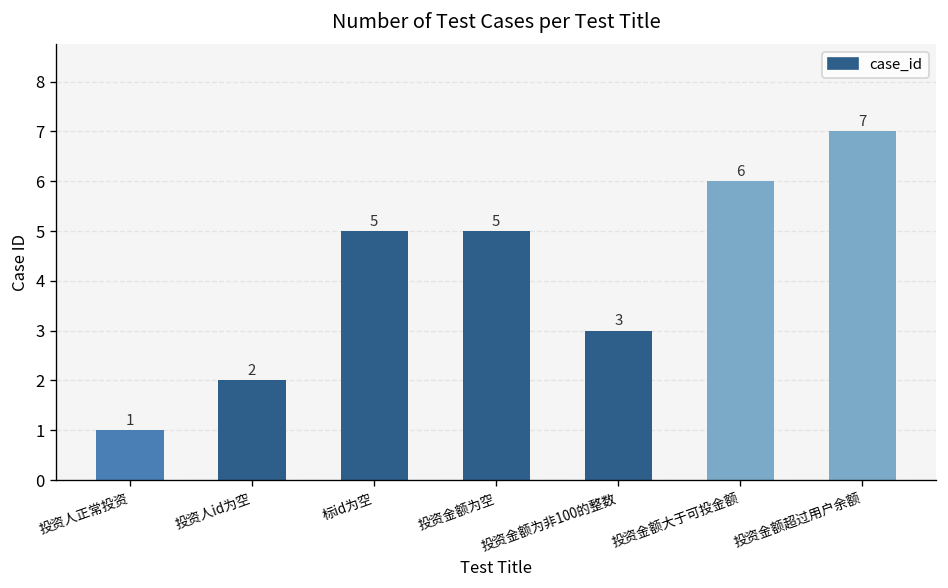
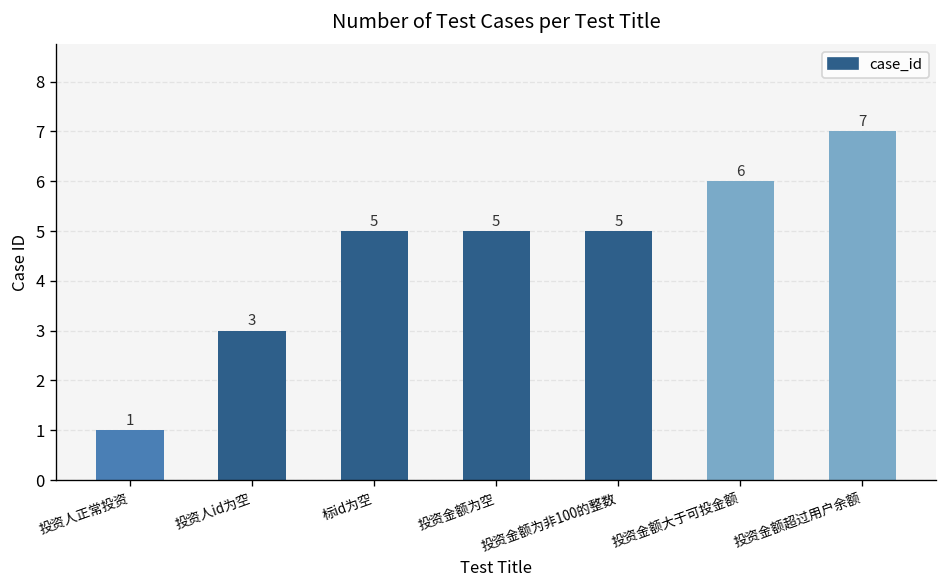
  {
    "投资人正常投资": 1,
-   "投资人id为空": 2,
+   "投资人id为空": 3,
    "标id为空": 5,
    "投资金额为空": 5,
-   "投资金额为非100的整数": 3,
+   "投资金额为非100的整数": 5,
    "投资金额大于可投金额": 6,
    "投资金额超过用户余额": 7
  }
